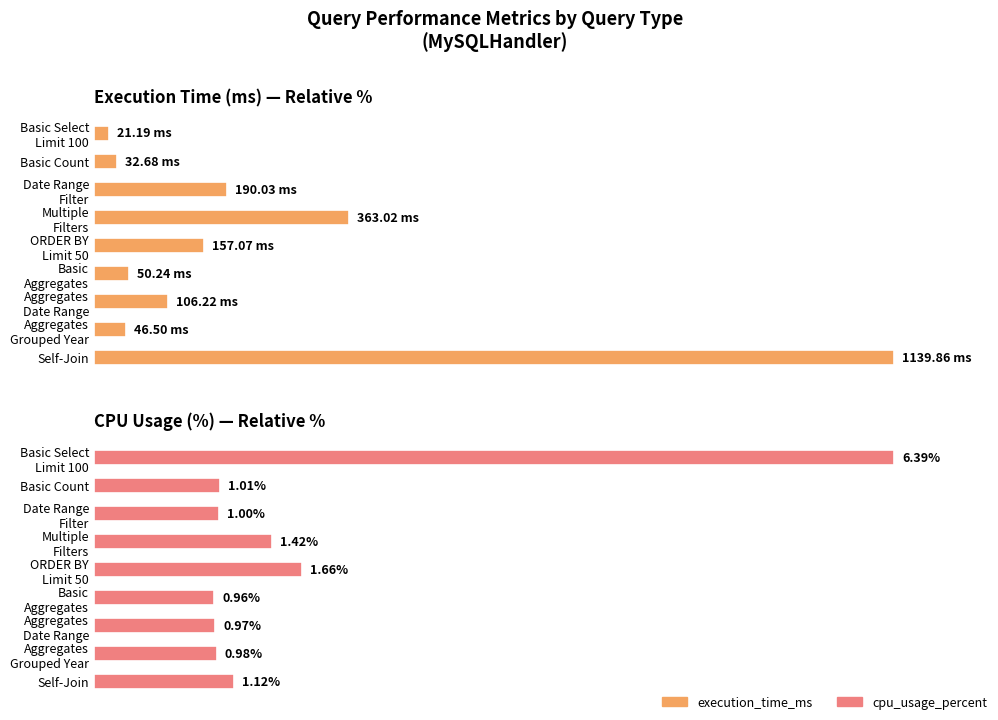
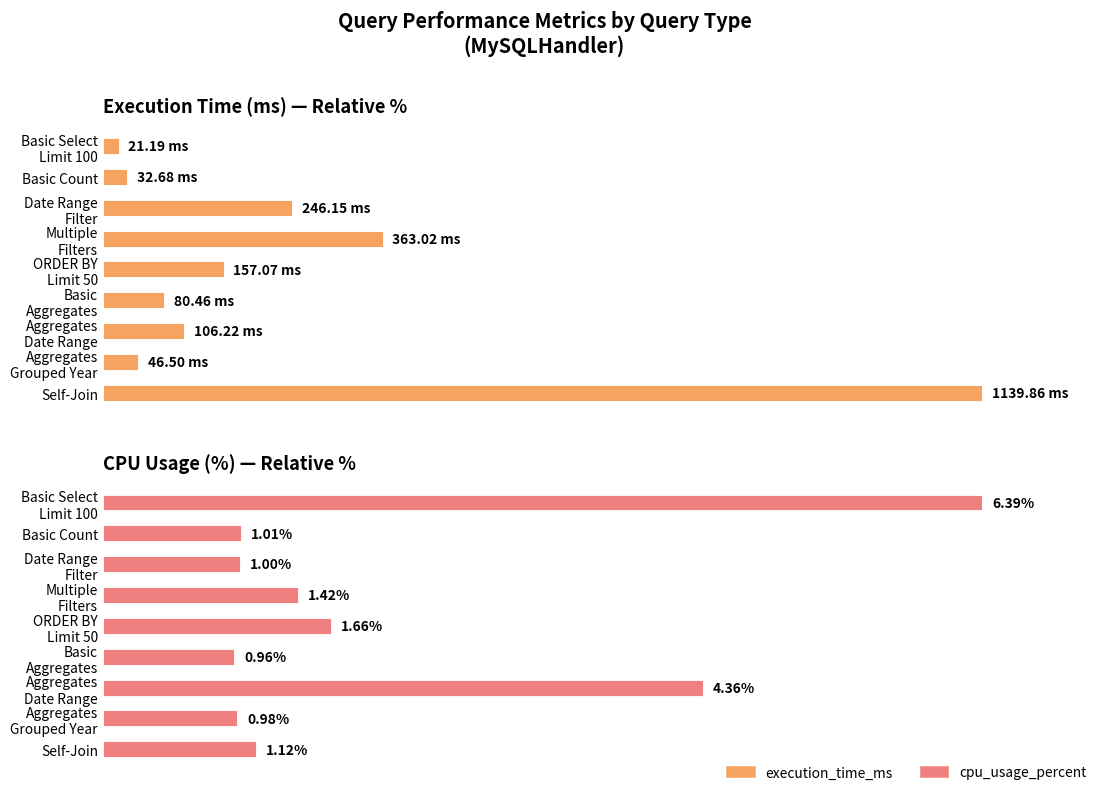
  {
    "Execution Time (ms) — Relative %": {
-     "Date Range Filter": "190.03",
-     "Basic Aggregates": "50.24"
+     "Date Range Filter": "246.15",
+     "Basic Aggregates": "80.46"
    },
    "CPU Usage (%) — Relative %": {
-     "Aggregates Date Range": "0.97%"
+     "Aggregates Date Range": "4.36%"
    }
  }
